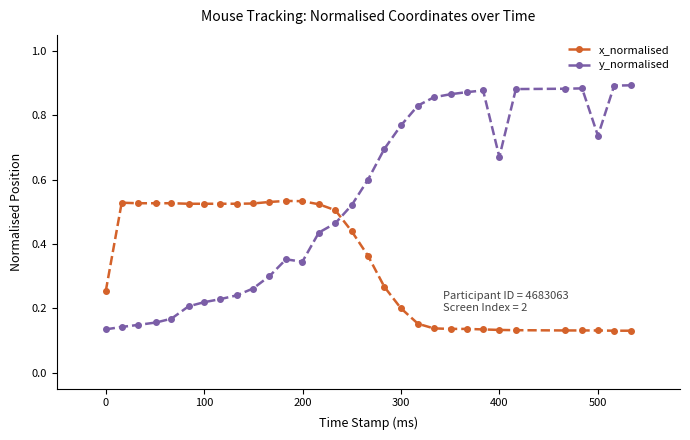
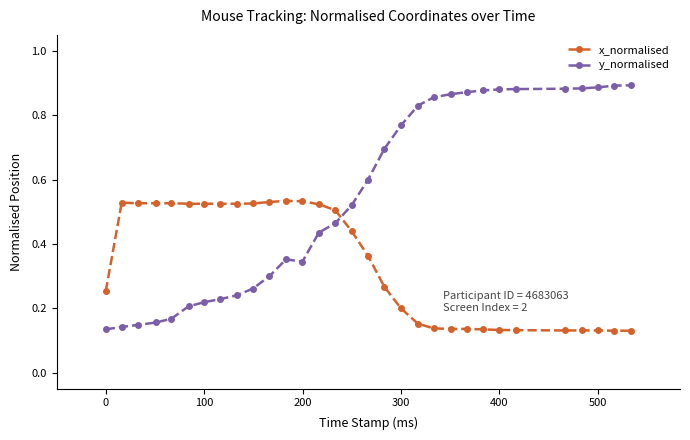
  {
    "x_normalised": {
      "0": 0.25,
      "100": 0.52,
      "200": 0.53,
      "300": 0.20,
      "400": 0.13,
      "500": 0.13
    },
    "y_normalised": {
      "0": 0.13,
      "100": 0.22,
      "200": 0.34,
      "300": 0.77,
-     "400": 0.67,
-     "500": 0.74
+     "400": 0.88,
+     "500": 0.89
    }
  }
